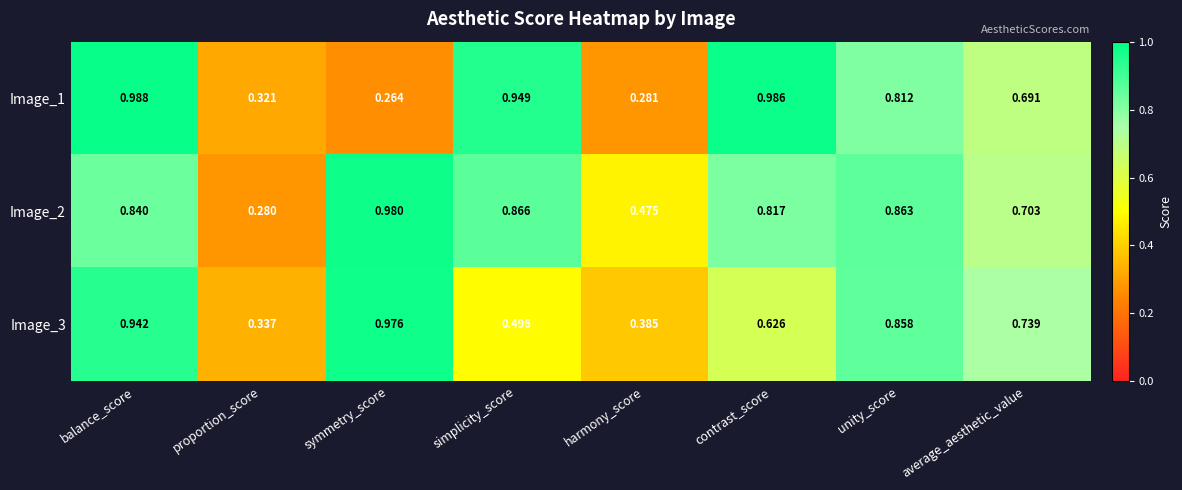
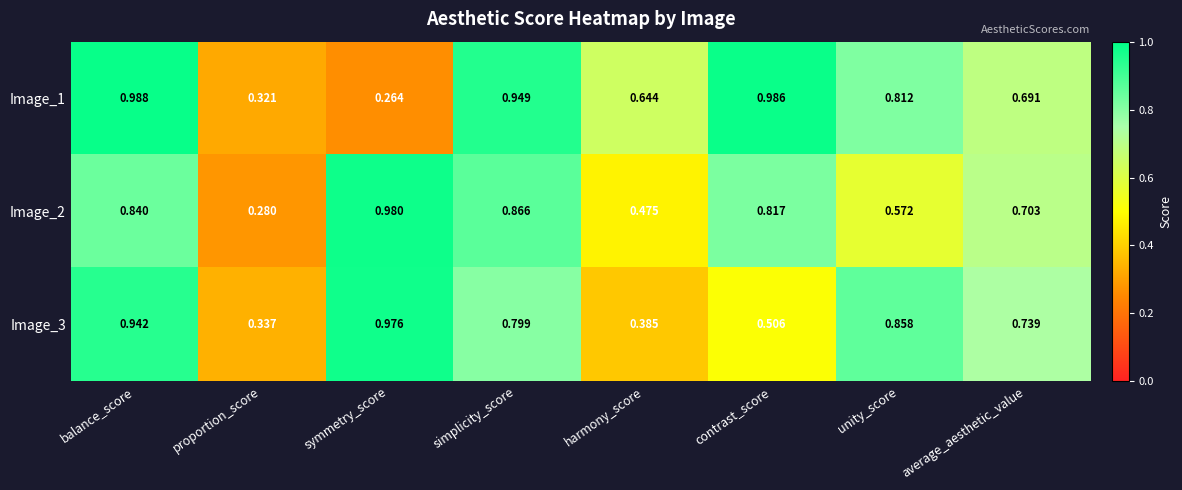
  {
    "Image_1": {
      "balance_score": 0.988,
      "proportion_score": 0.321,
      "symmetry_score": 0.264,
      "simplicity_score": 0.949,
-     "harmony_score": 0.281,
+     "harmony_score": 0.644,
      "contrast_score": 0.986,
      "unity_score": 0.812,
      "average_aesthetic_value": 0.691
    },
    "Image_2": {
      "balance_score": 0.840,
      "proportion_score": 0.280,
      "symmetry_score": 0.980,
      "simplicity_score": 0.866,
      "harmony_score": 0.475,
      "contrast_score": 0.817,
-     "unity_score": 0.863,
+     "unity_score": 0.572,
      "average_aesthetic_value": 0.703
    },
    "Image_3": {
      "balance_score": 0.942,
      "proportion_score": 0.337,
      "symmetry_score": 0.976,
-     "simplicity_score": 0.496,
+     "simplicity_score": 0.799,
      "harmony_score": 0.385,
-     "contrast_score": 0.626,
+     "contrast_score": 0.506,
      "unity_score": 0.858,
      "average_aesthetic_value": 0.739
    }
  }
